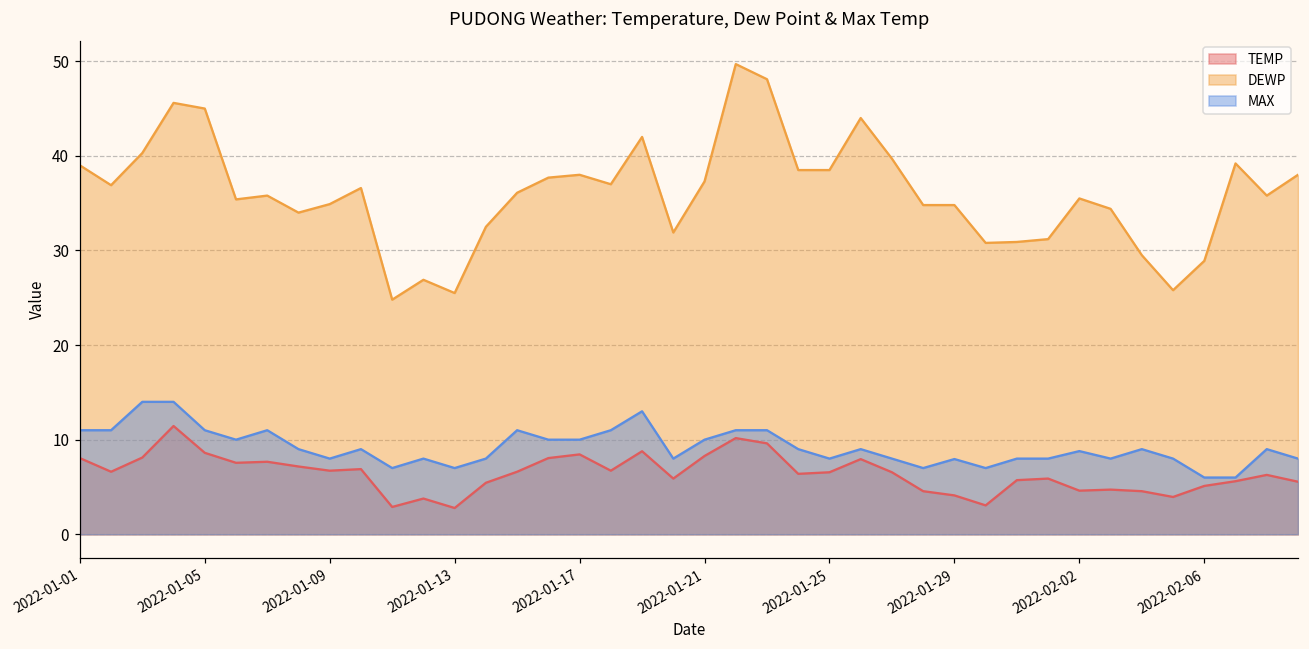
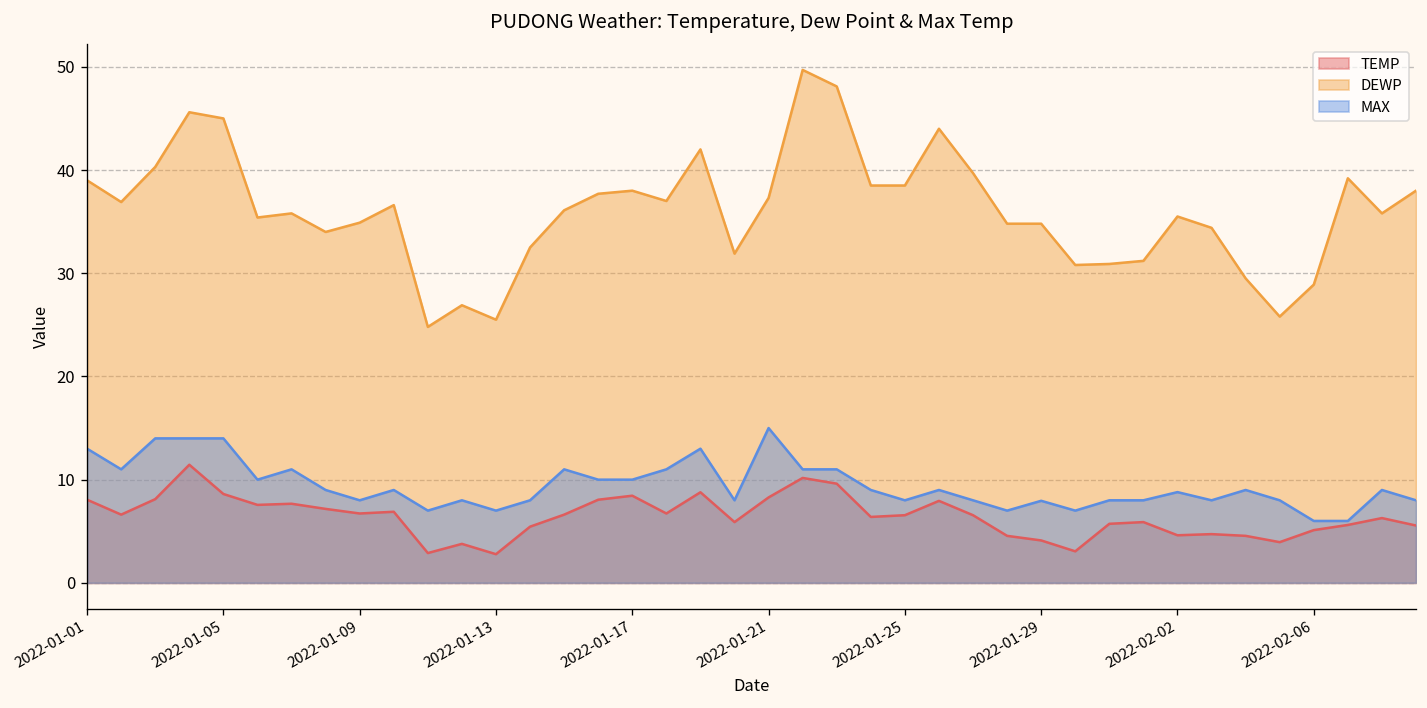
  {
    "MAX": {
-     "2022-01-01": 11,
-     "2022-01-05": 11,
+     "2022-01-01": 13,
+     "2022-01-05": 14,
      "2022-01-09": 8,
      "2022-01-13": 7,
      "2022-01-17": 10,
-     "2022-01-21": 10,
+     "2022-01-21": 15,
      "2022-01-25": 8,
      "2022-01-29": 8,
      "2022-02-02": 9,
      "2022-02-06": 6
    }
  }
